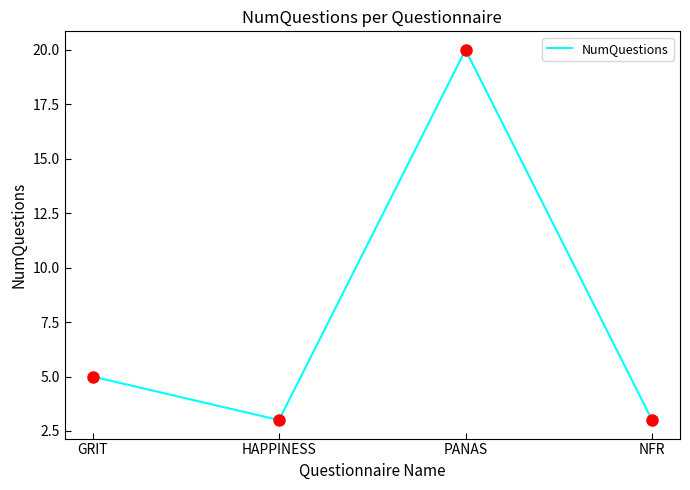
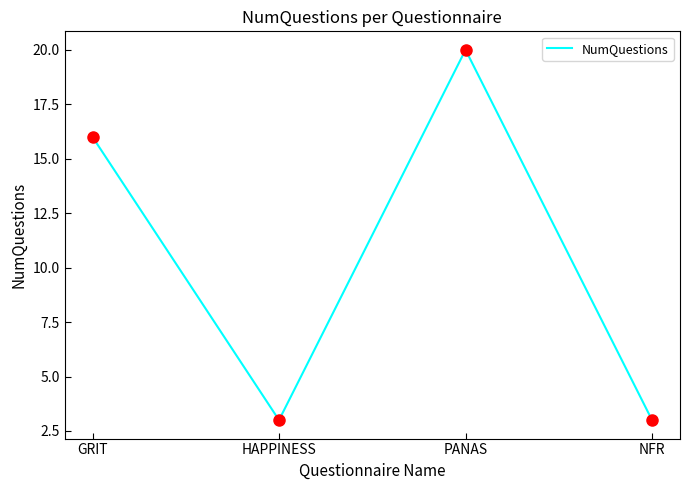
  {
-   "GRIT": 5,
+   "GRIT": 16,
    "HAPPINESS": 3,
    "PANAS": 20,
    "NFR": 3
  }
